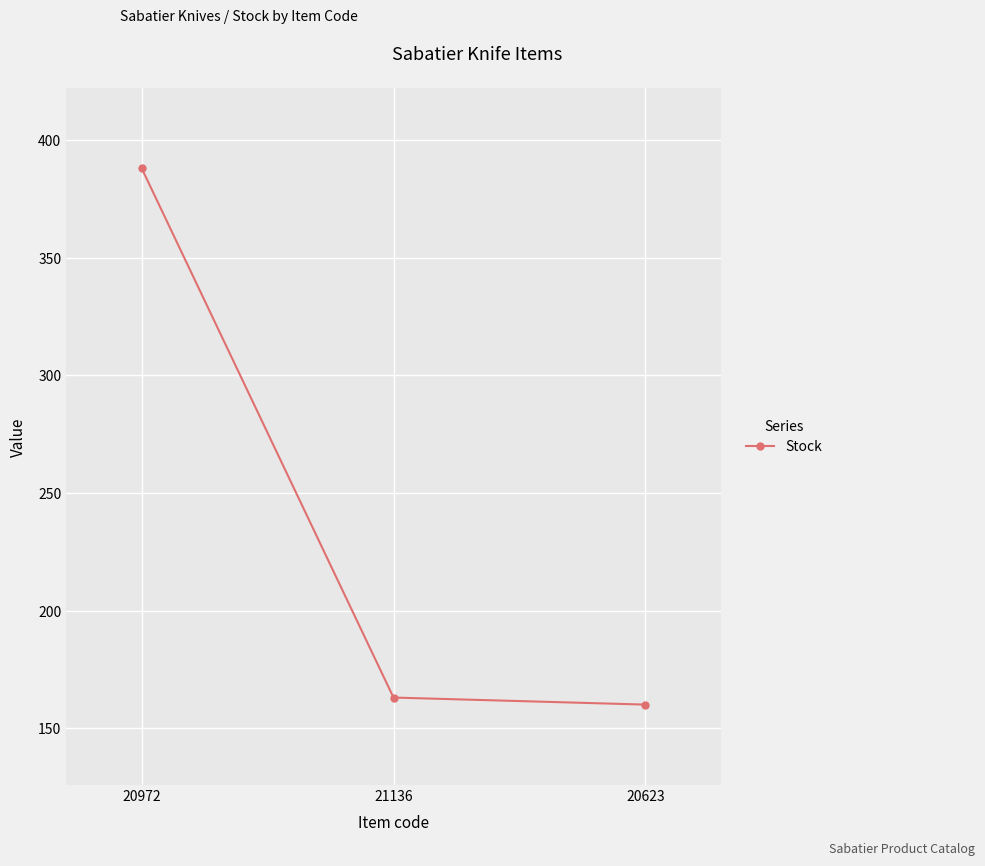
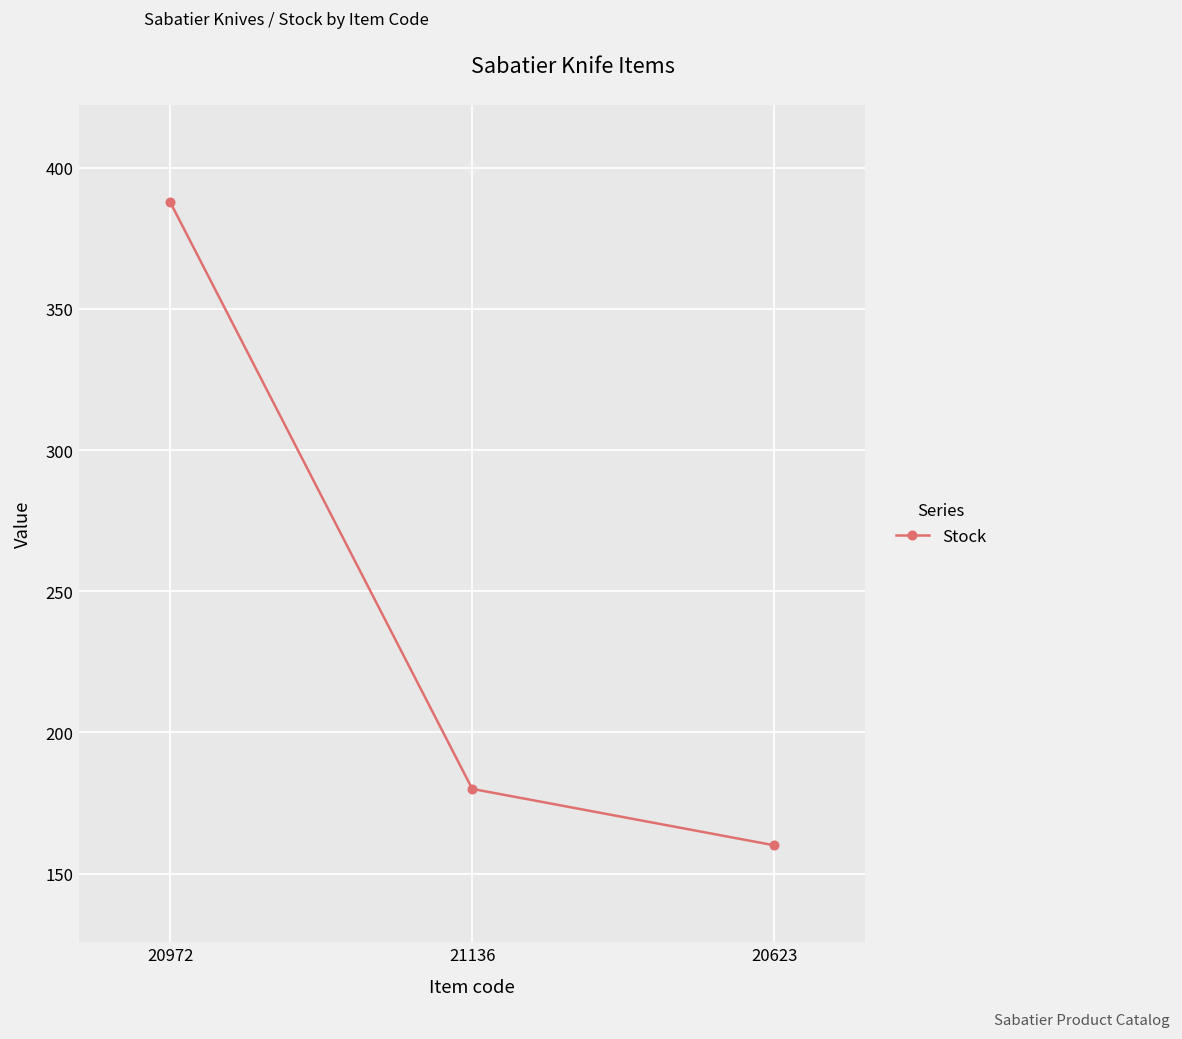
  {
    "20972": 388,
-   "21136": 163,
+   "21136": 180,
    "20623": 160
  }
